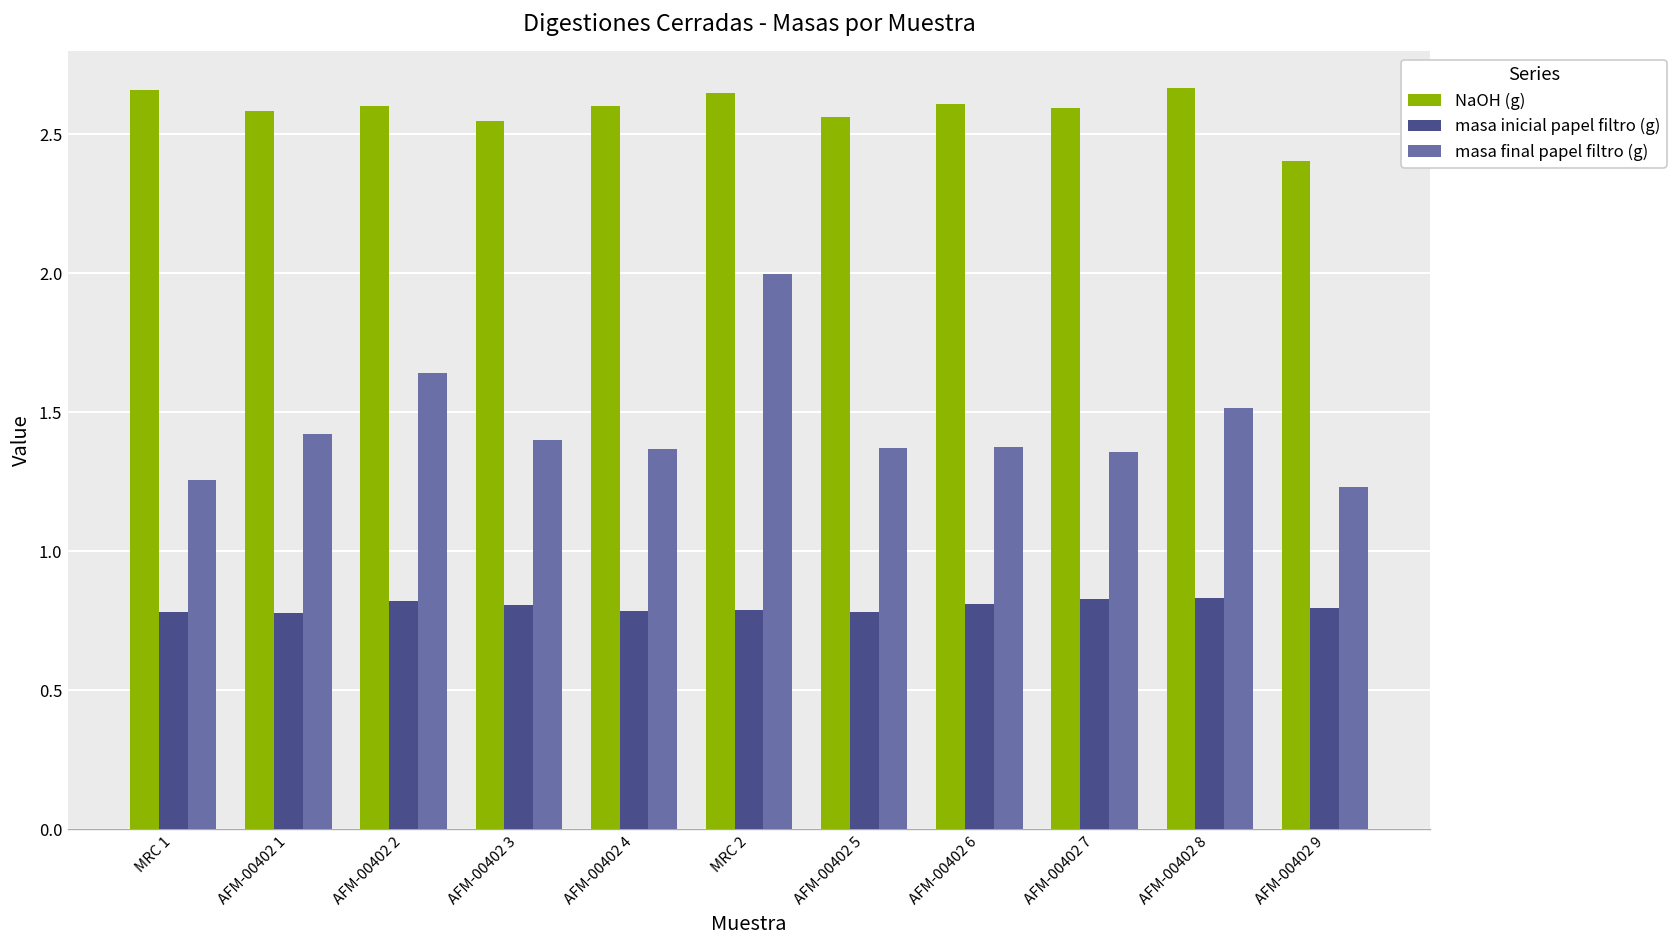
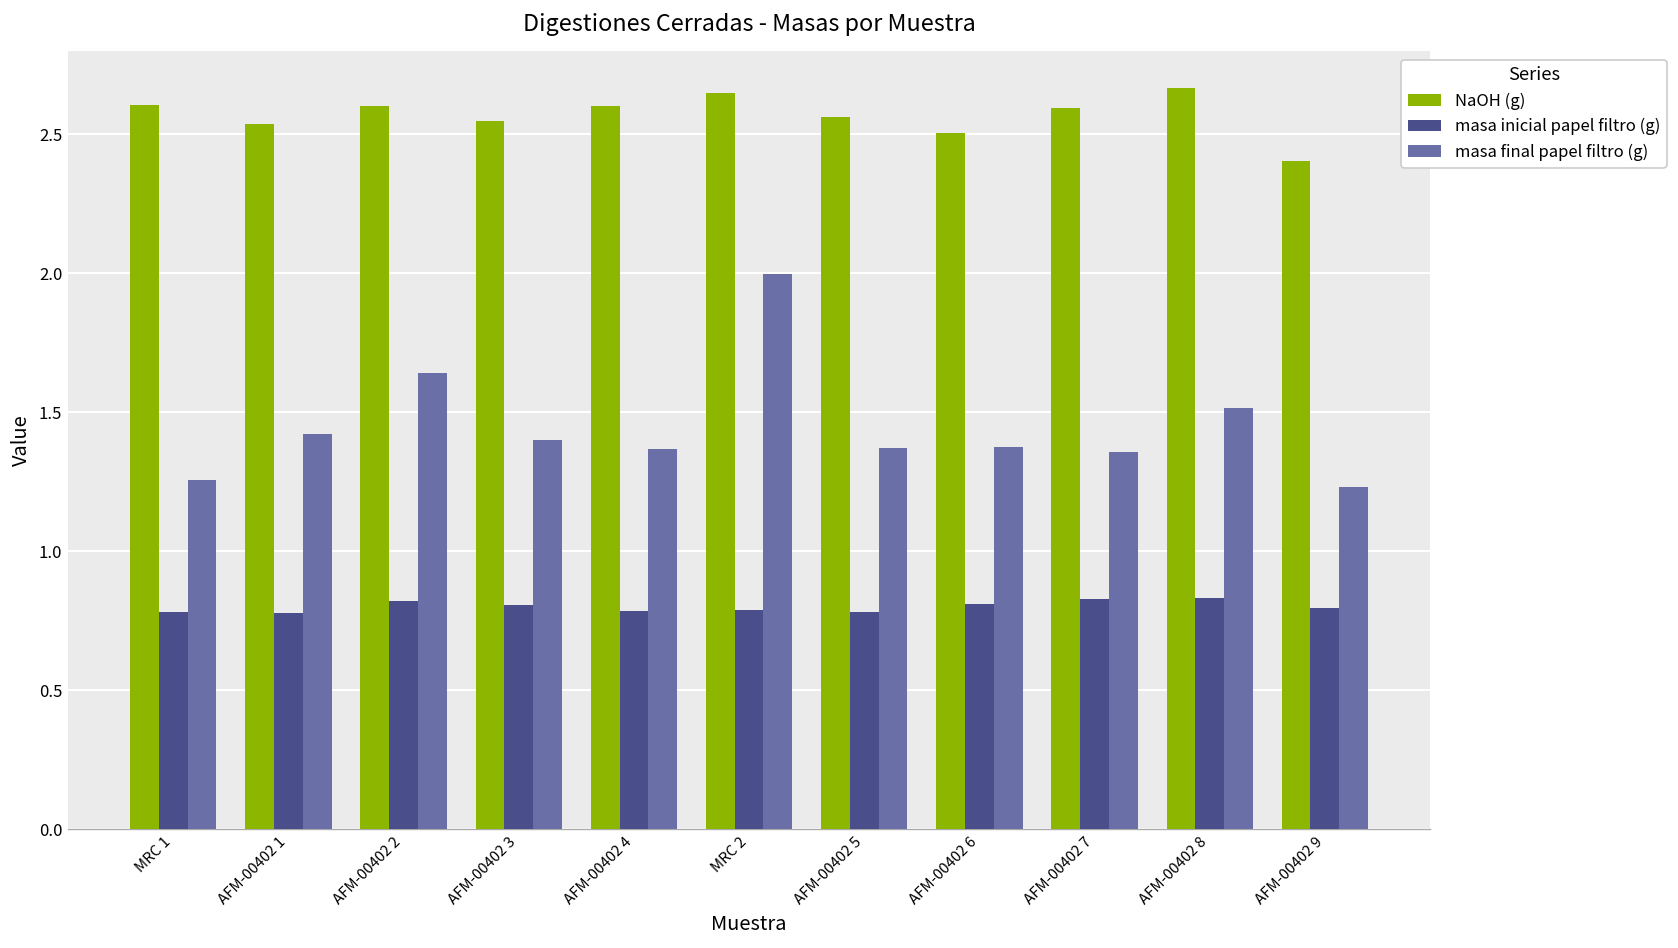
  {
    "NaOH (g)": {
-     "MRC 1": 2.66,
-     "AFM-00402 1": 2.58,
+     "MRC 1": 2.60,
+     "AFM-00402 1": 2.54,
      "AFM-00402 2": 2.60,
      "AFM-00402 3": 2.55,
      "AFM-00402 4": 2.60,
      "MRC 2": 2.65,
      "AFM-00402 5": 2.56,
-     "AFM-00402 6": 2.61,
+     "AFM-00402 6": 2.51,
      "AFM-00402 7": 2.60,
      "AFM-00402 8": 2.67,
      "AFM-00402 9": 2.41
    }
  }
